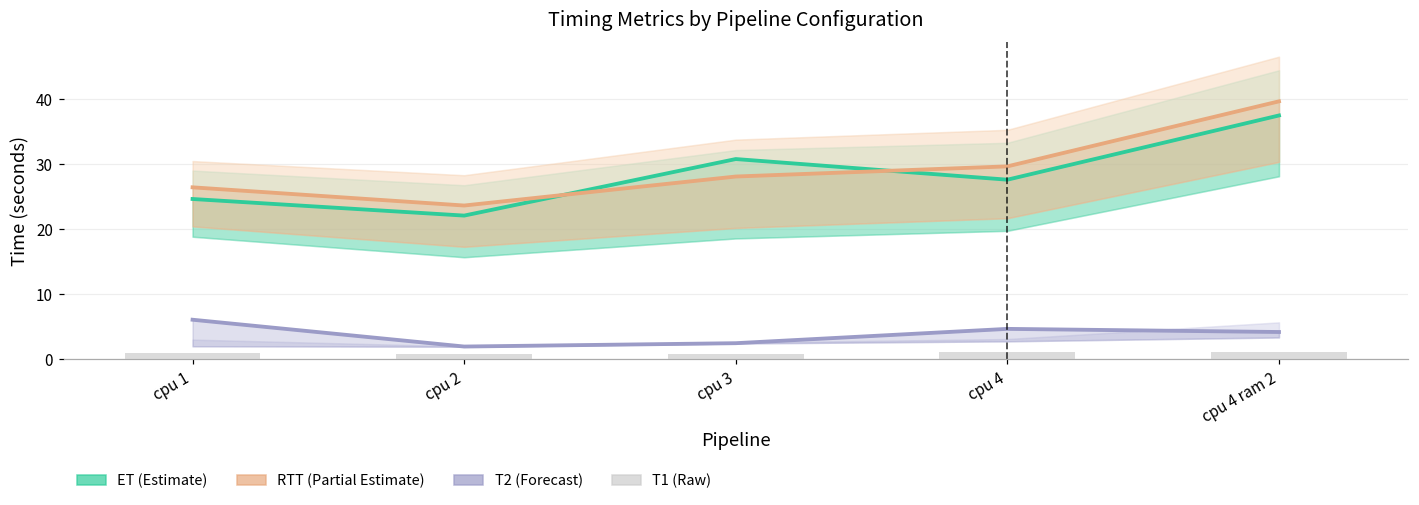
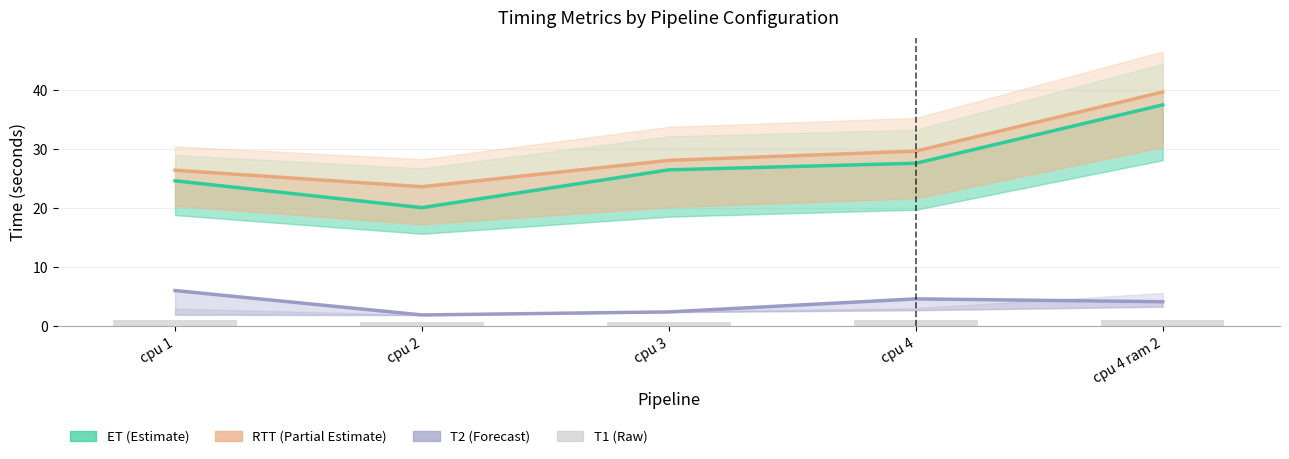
  {
    "ET (Estimate)": {
      "cpu 1": 25,
-     "cpu 2": 22,
-     "cpu 3": 31,
+     "cpu 2": 20,
+     "cpu 3": 26,
      "cpu 4": 28,
      "cpu 4 ram 2": 37
    },
    "T2 (Forecast)": {
      "cpu 1": 6,
      "cpu 4": 5,
      "cpu 4 ram 2": 4
    }
  }
